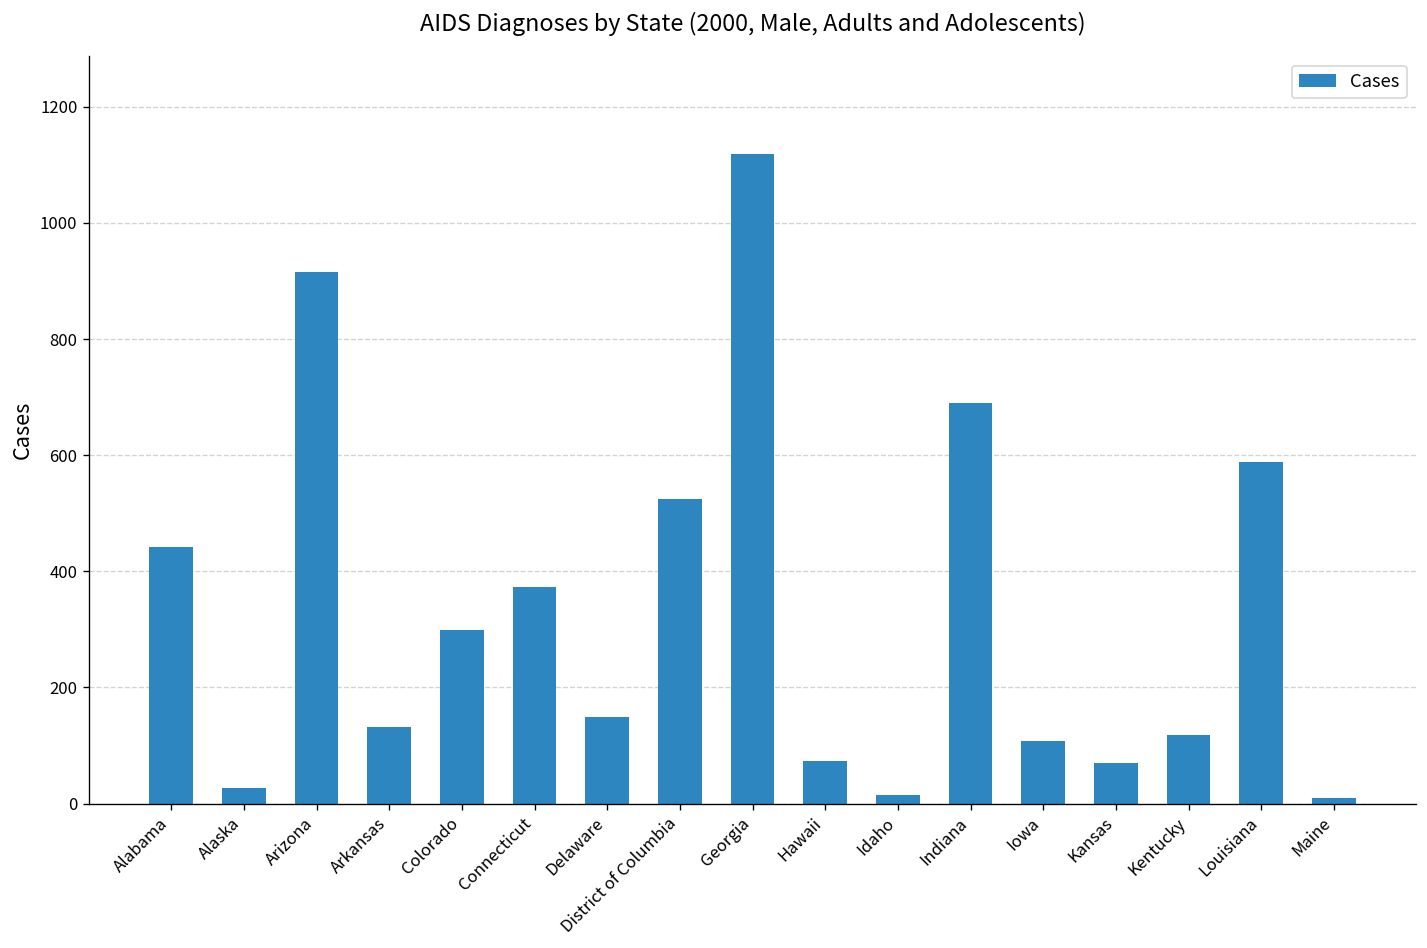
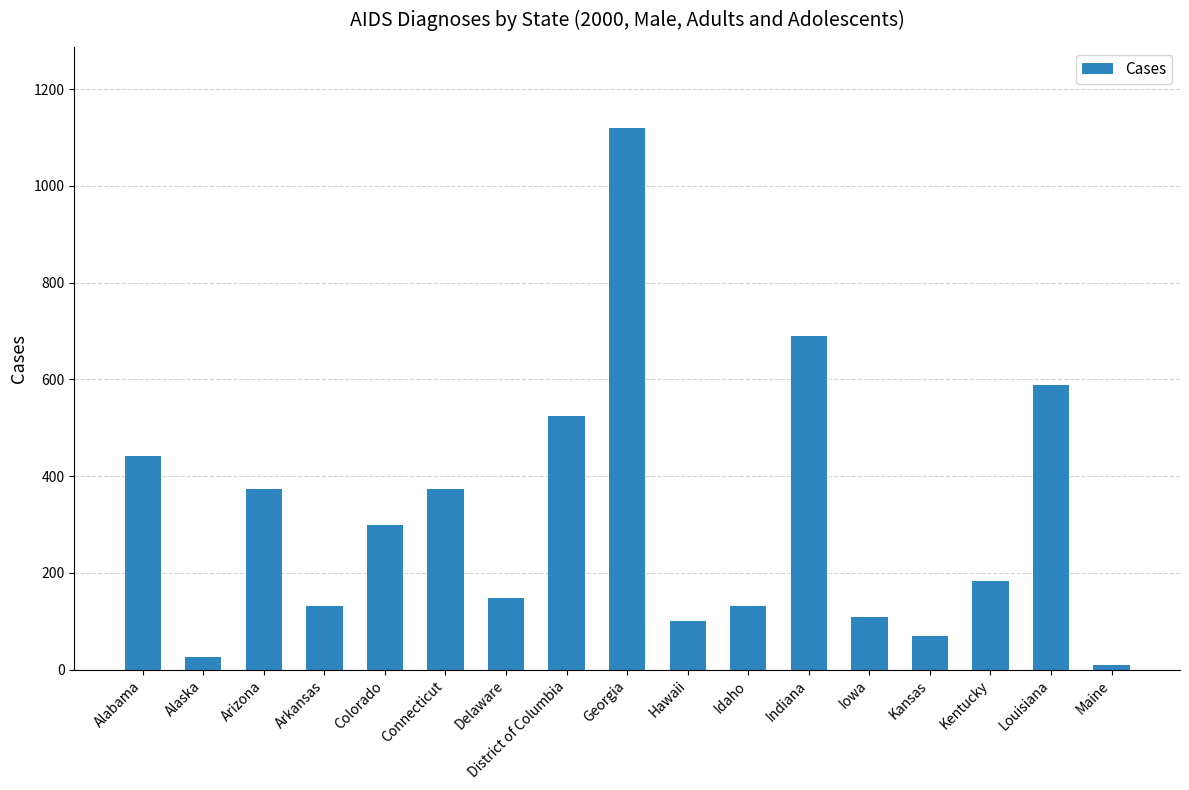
  {
    "Alabama": 440,
    "Alaska": 30,
-   "Arizona": 920,
+   "Arizona": 370,
    "Arkansas": 130,
    "Colorado": 300,
    "Connecticut": 370,
    "Delaware": 150,
    "District of Columbia": 530,
    "Georgia": 1120,
-   "Hawaii": 70,
-   "Idaho": 20,
+   "Hawaii": 100,
+   "Idaho": 130,
    "Indiana": 690,
    "Iowa": 110,
    "Kansas": 70,
-   "Kentucky": 120,
+   "Kentucky": 180,
    "Louisiana": 590,
    "Maine": 10
  }
